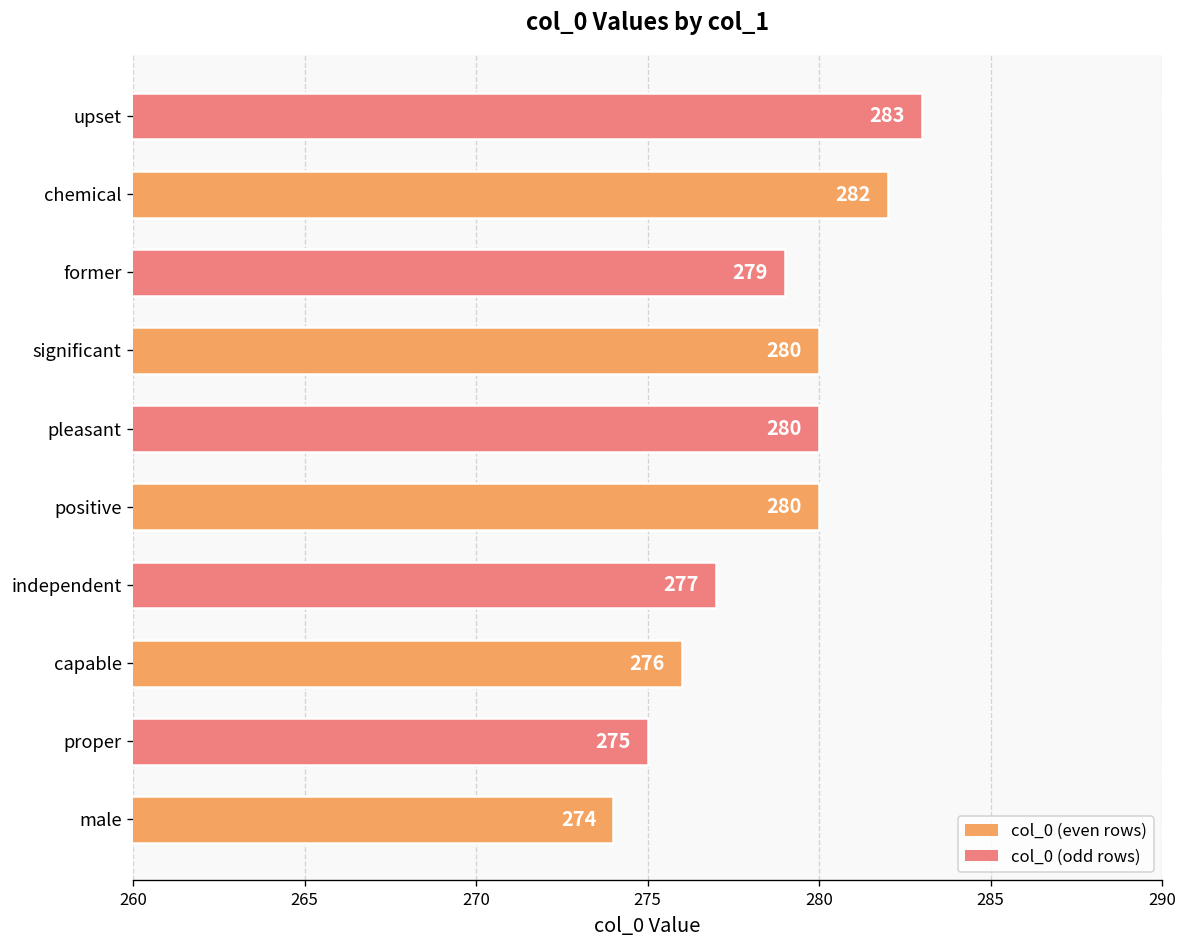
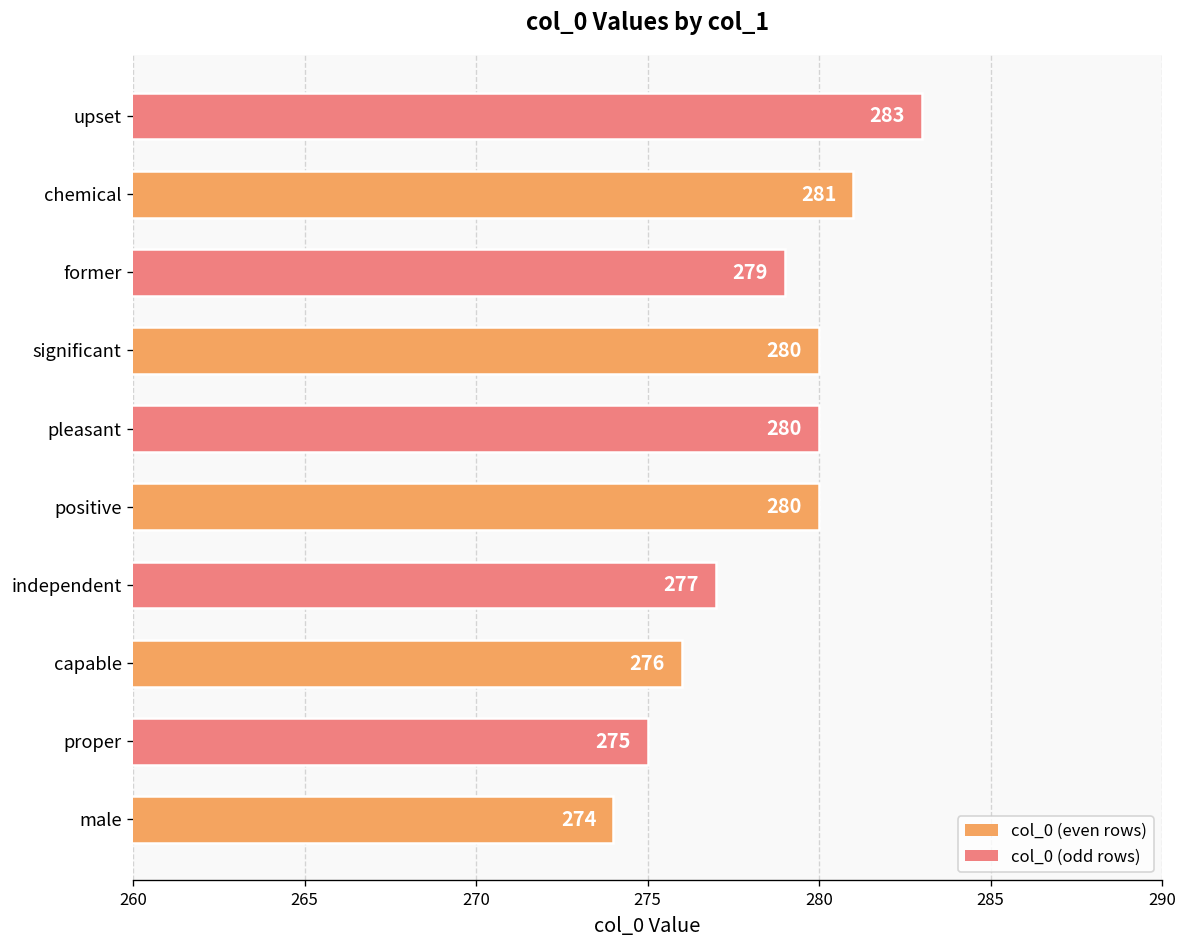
  {
    "upset": 283,
-   "chemical": 282,
+   "chemical": 281,
    "former": 279,
    "significant": 280,
    "pleasant": 280,
    "positive": 280,
    "independent": 277,
    "capable": 276,
    "proper": 275,
    "male": 274
  }
